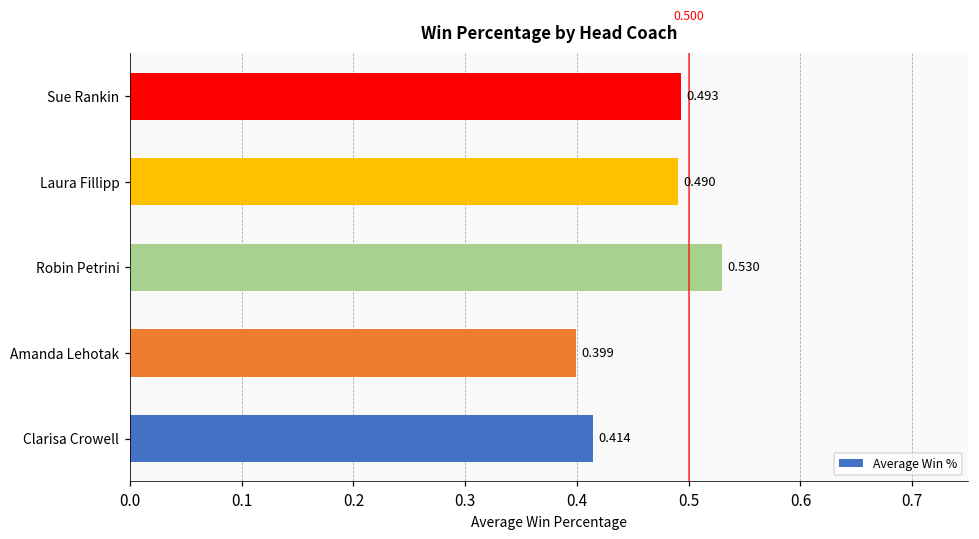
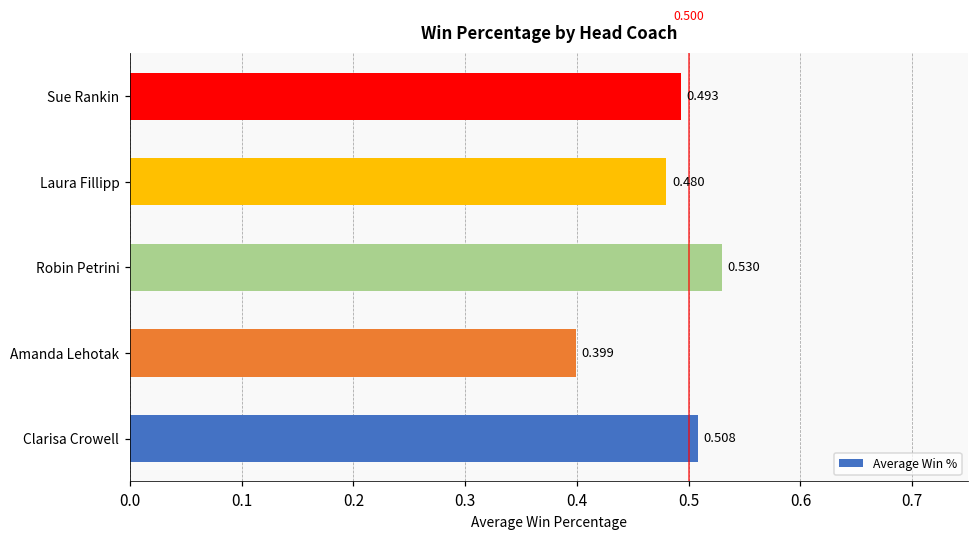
  {
    "Sue Rankin": 0.493,
-   "Laura Fillipp": 0.490,
+   "Laura Fillipp": 0.480,
    "Robin Petrini": 0.530,
    "Amanda Lehotak": 0.399,
-   "Clarisa Crowell": 0.414
+   "Clarisa Crowell": 0.508
  }
